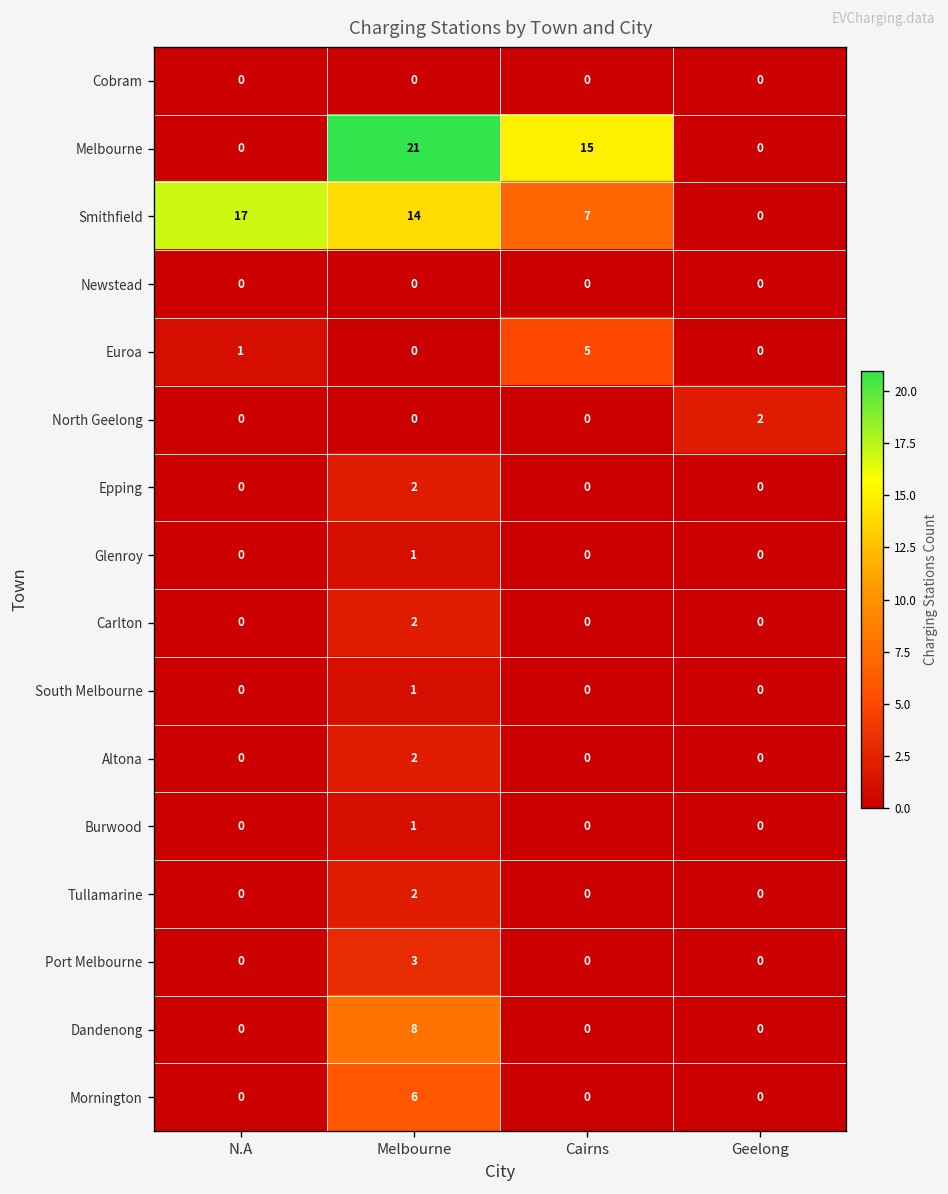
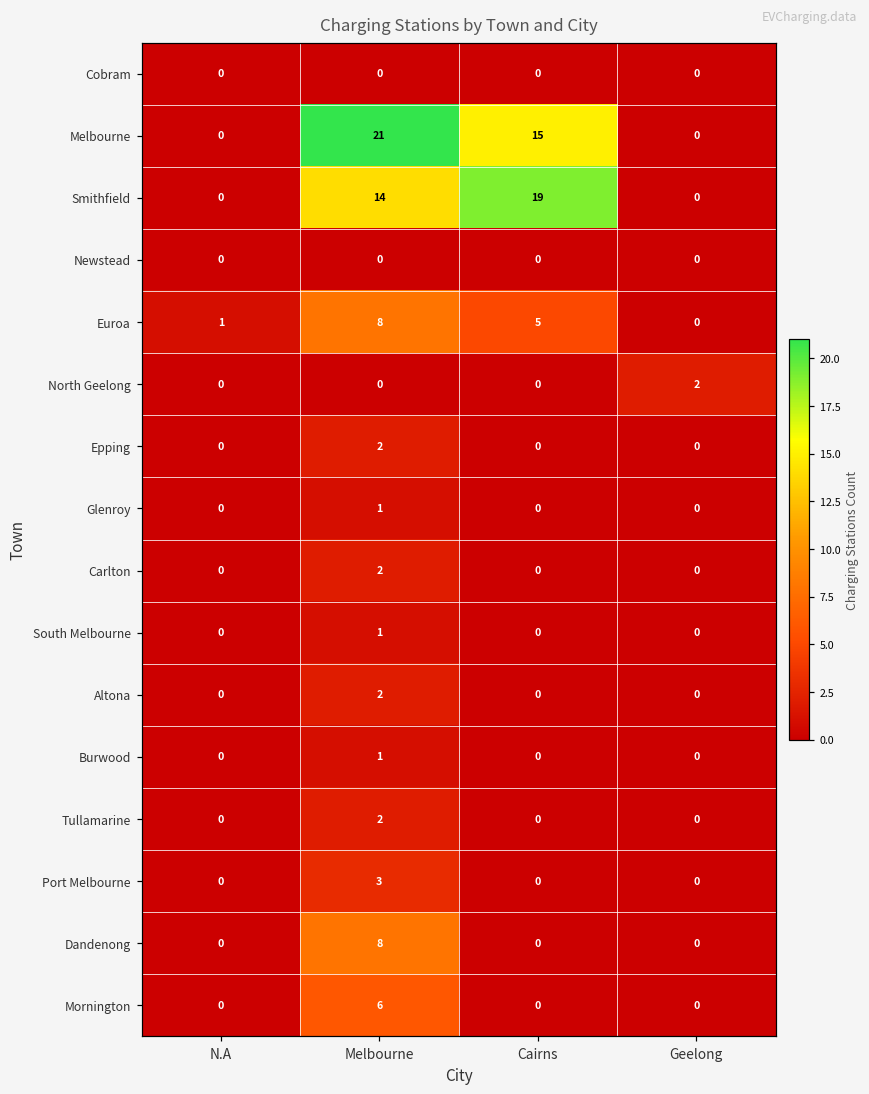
  {
    "Cobram": {
      "N.A": 0,
      "Melbourne": 0,
      "Cairns": 0,
      "Geelong": 0
    },
    "Melbourne": {
      "N.A": 0,
      "Melbourne": 21,
      "Cairns": 15,
      "Geelong": 0
    },
    "Smithfield": {
-     "N.A": 17,
+     "N.A": 0,
      "Melbourne": 14,
-     "Cairns": 7,
+     "Cairns": 19,
      "Geelong": 0
    },
    "Newstead": {
      "N.A": 0,
      "Melbourne": 0,
      "Cairns": 0,
      "Geelong": 0
    },
    "Euroa": {
      "N.A": 1,
-     "Melbourne": 0,
+     "Melbourne": 8,
      "Cairns": 5,
      "Geelong": 0
    },
    "North Geelong": {
      "N.A": 0,
      "Melbourne": 0,
      "Cairns": 0,
      "Geelong": 2
    },
    "Epping": {
      "N.A": 0,
      "Melbourne": 2,
      "Cairns": 0,
      "Geelong": 0
    },
    "Glenroy": {
      "N.A": 0,
      "Melbourne": 1,
      "Cairns": 0,
      "Geelong": 0
    },
    "Carlton": {
      "N.A": 0,
      "Melbourne": 2,
      "Cairns": 0,
      "Geelong": 0
    },
    "South Melbourne": {
      "N.A": 0,
      "Melbourne": 1,
      "Cairns": 0,
      "Geelong": 0
    },
    "Altona": {
      "N.A": 0,
      "Melbourne": 2,
      "Cairns": 0,
      "Geelong": 0
    },
    "Burwood": {
      "N.A": 0,
      "Melbourne": 1,
      "Cairns": 0,
      "Geelong": 0
    },
    "Tullamarine": {
      "N.A": 0,
      "Melbourne": 2,
      "Cairns": 0,
      "Geelong": 0
    },
    "Port Melbourne": {
      "N.A": 0,
      "Melbourne": 3,
      "Cairns": 0,
      "Geelong": 0
    },
    "Dandenong": {
      "N.A": 0,
      "Melbourne": 8,
      "Cairns": 0,
      "Geelong": 0
    },
    "Mornington": {
      "N.A": 0,
      "Melbourne": 6,
      "Cairns": 0,
      "Geelong": 0
    }
  }
